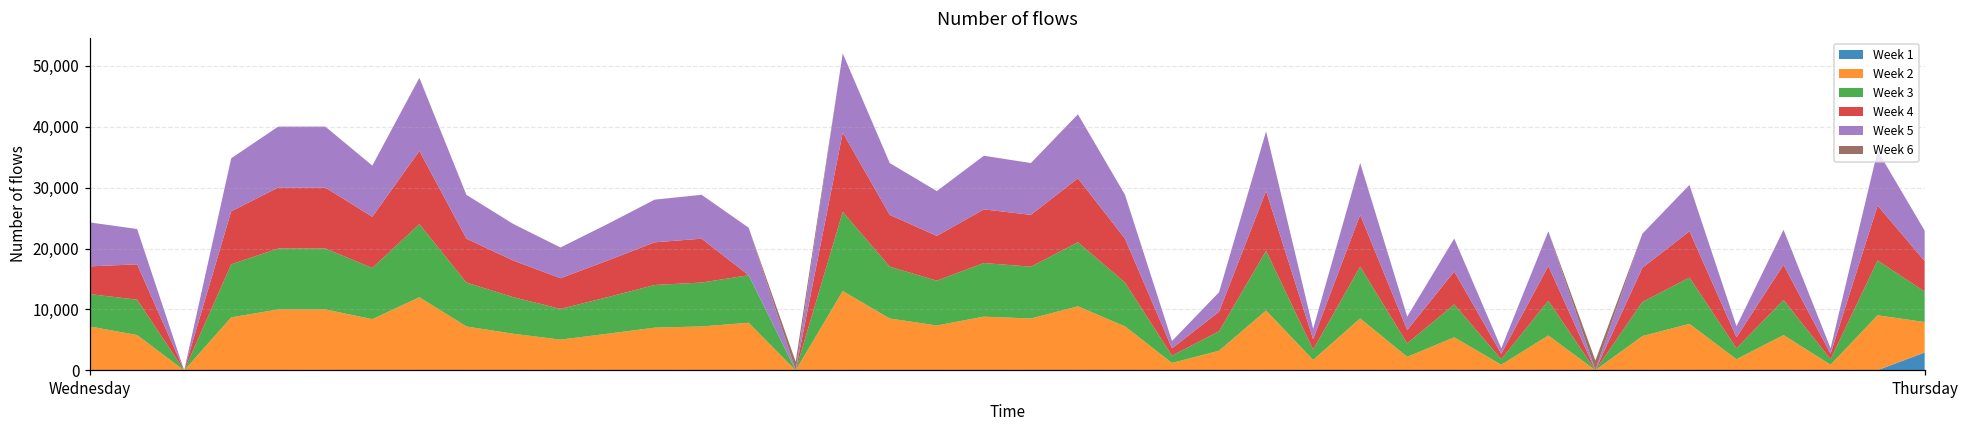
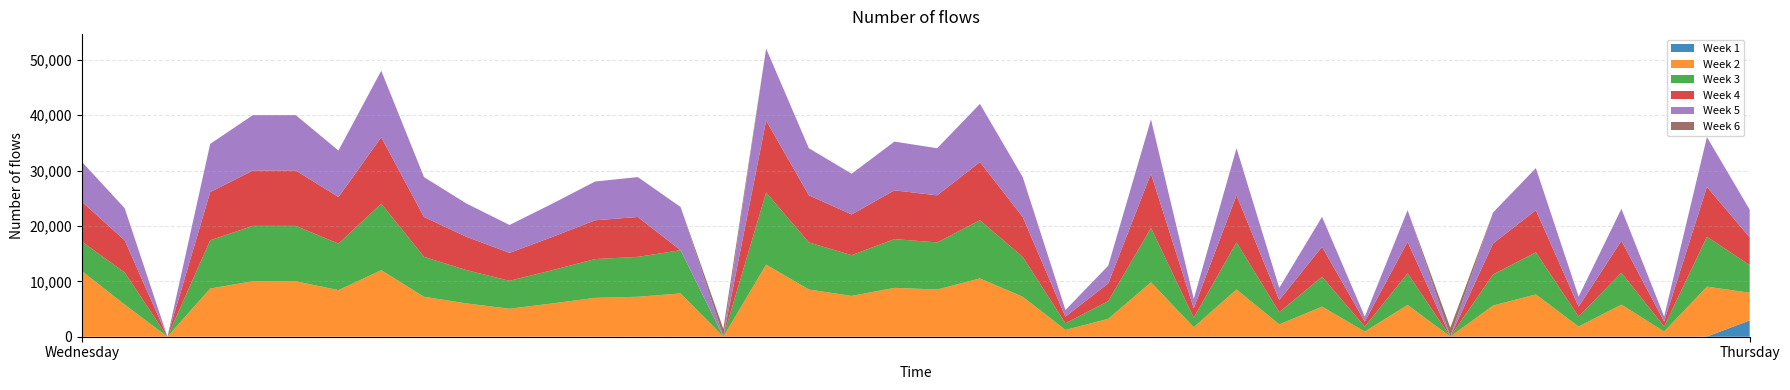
  {
    "Week 1": {
      "Wednesday": "0",
      "Thursday": "3,000"
    },
    "Week 2": {
-     "Wednesday": "7,000",
+     "Wednesday": "12,000",
      "Thursday": "5,000"
    },
    "Week 3": {
      "Wednesday": "5,000",
      "Thursday": "5,000"
    },
    "Week 4": {
-     "Wednesday": "5,000",
+     "Wednesday": "7,000",
      "Thursday": "5,000"
    }
  }
